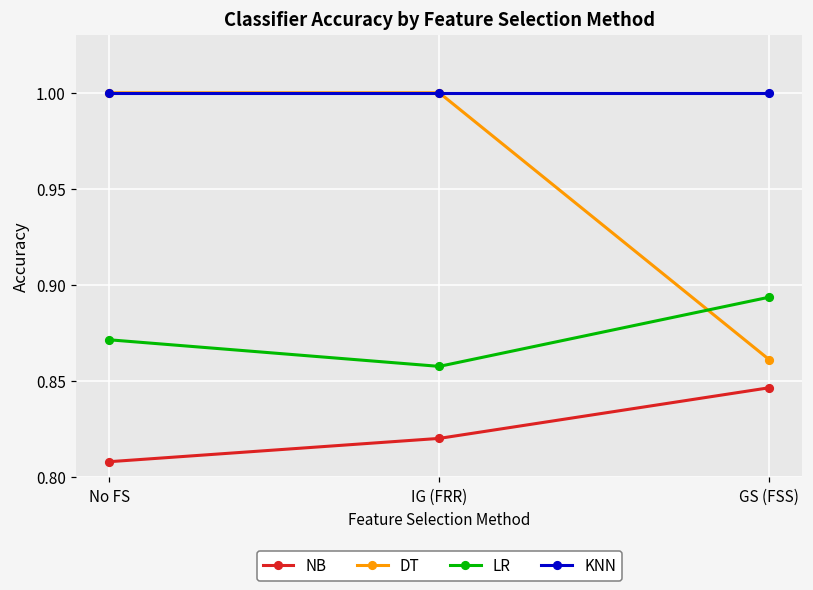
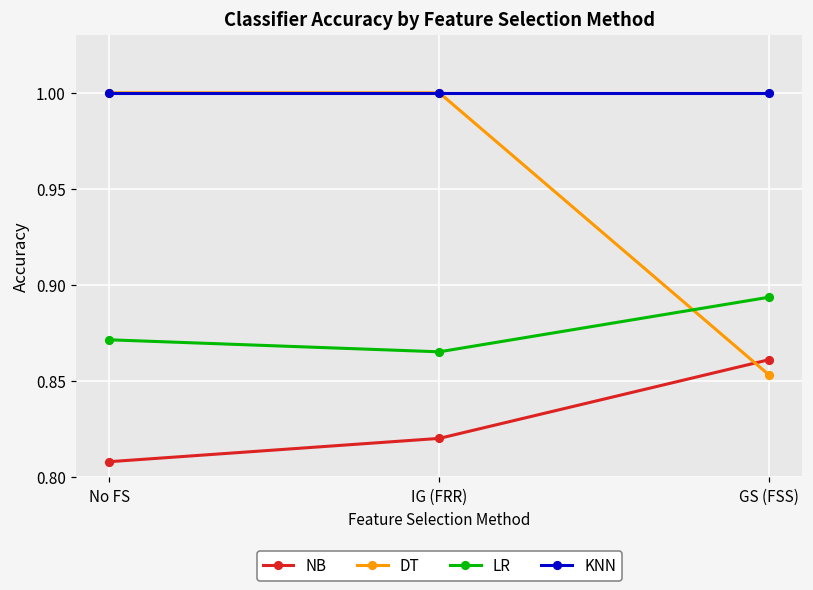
  {
    "NB": {
      "No FS": 0.808,
      "IG (FRR)": 0.820,
-     "GS (FSS)": 0.847
+     "GS (FSS)": 0.861
    },
    "DT": {
-     "GS (FSS)": 0.861
+     "GS (FSS)": 0.853
    },
    "LR": {
      "No FS": 0.872,
-     "IG (FRR)": 0.858,
+     "IG (FRR)": 0.865,
      "GS (FSS)": 0.894
    },
    "KNN": {
      "GS (FSS)": 1.000
    }
  }
